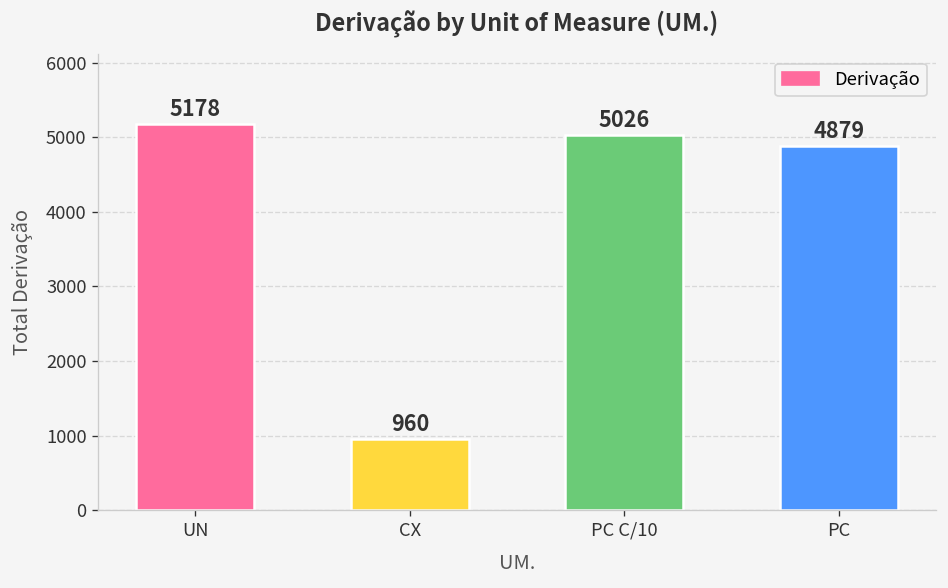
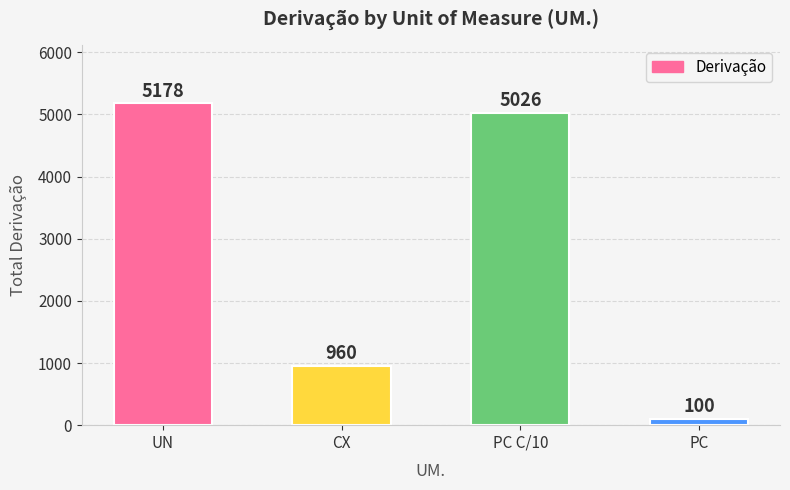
  {
    "UN": 5178,
    "CX": 960,
    "PC C/10": 5026,
-   "PC": 4879
+   "PC": 100
  }
